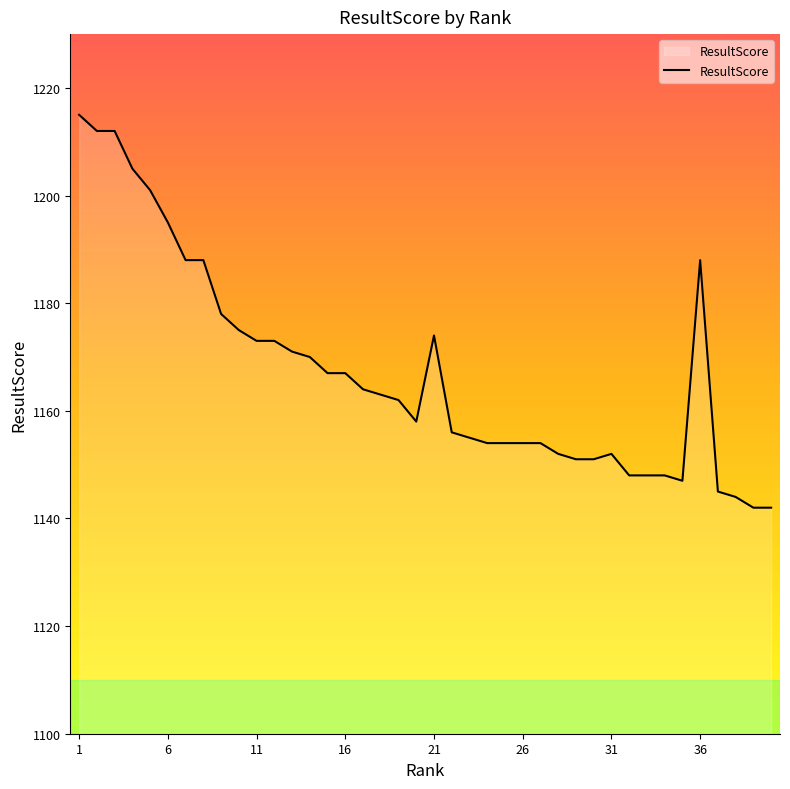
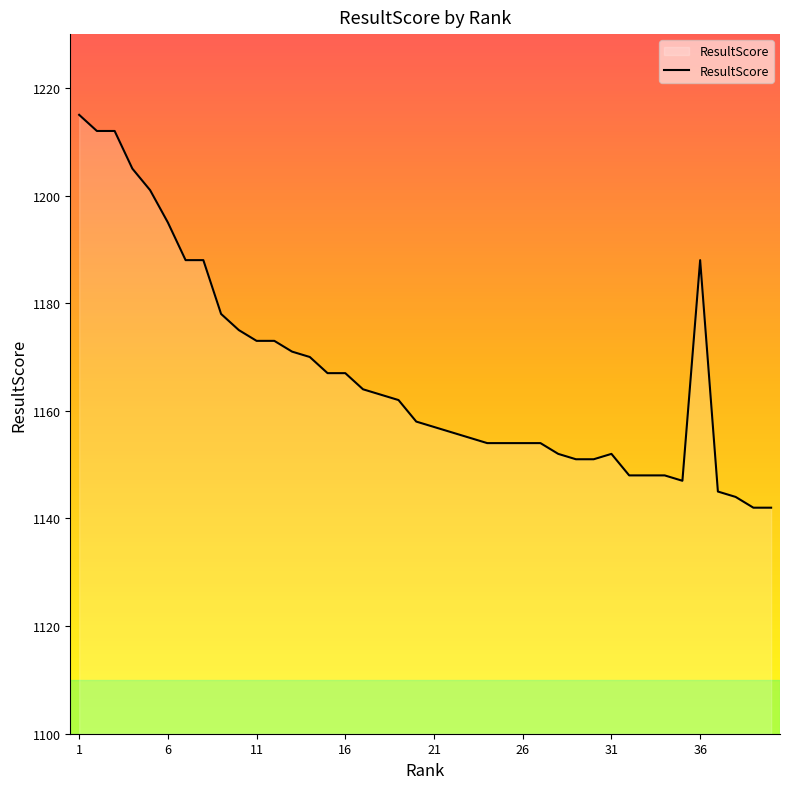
  {
    "1": 1215,
    "6": 1195,
    "11": 1173,
    "16": 1167,
-   "21": 1174,
+   "21": 1157,
    "26": 1154,
    "31": 1152,
    "36": 1188
  }
